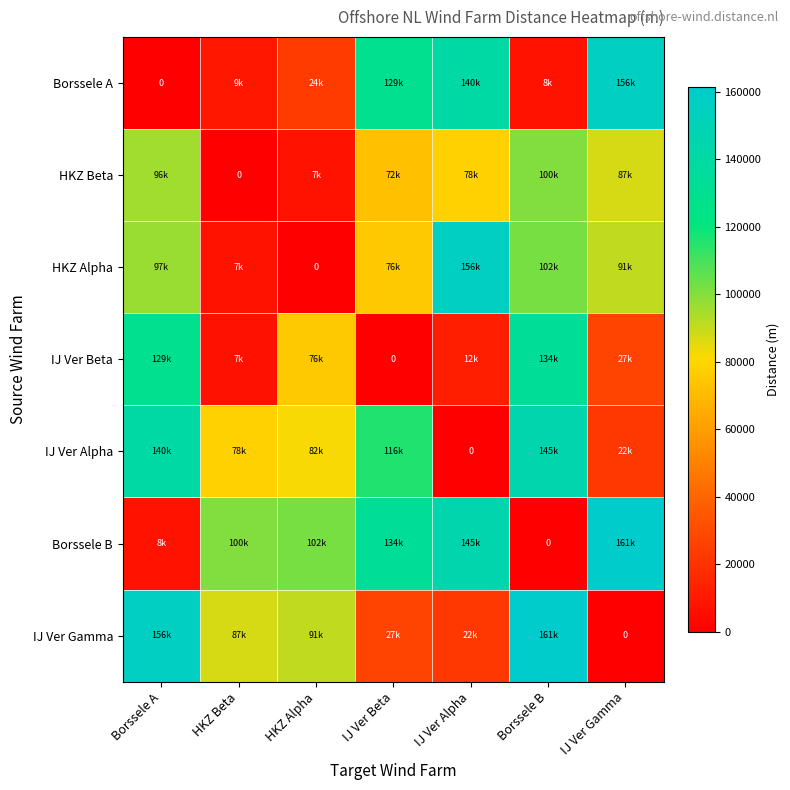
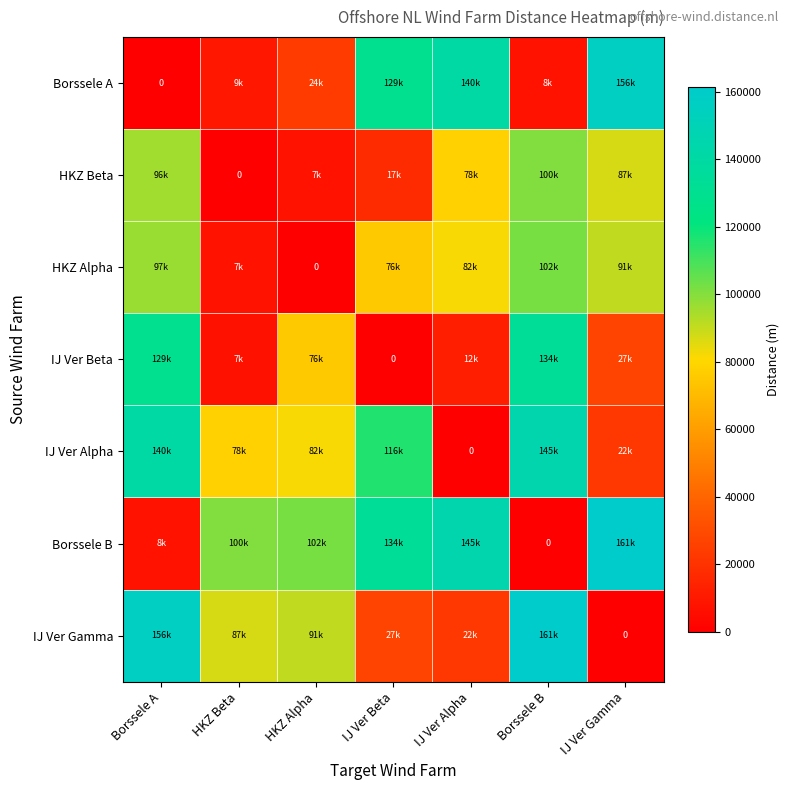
  {
    "Borssele A": {
      "Borssele A": "0",
      "HKZ Beta": "9k",
      "HKZ Alpha": "24k",
      "IJ Ver Beta": "129k",
      "IJ Ver Alpha": "140k",
      "Borssele B": "8k",
      "IJ Ver Gamma": "156k"
    },
    "HKZ Beta": {
      "Borssele A": "96k",
      "HKZ Beta": "0",
      "HKZ Alpha": "7k",
-     "IJ Ver Beta": "72k",
+     "IJ Ver Beta": "17k",
      "IJ Ver Alpha": "78k",
      "Borssele B": "100k",
      "IJ Ver Gamma": "87k"
    },
    "HKZ Alpha": {
      "Borssele A": "97k",
      "HKZ Beta": "7k",
      "HKZ Alpha": "0",
      "IJ Ver Beta": "76k",
-     "IJ Ver Alpha": "156k",
+     "IJ Ver Alpha": "82k",
      "Borssele B": "102k",
      "IJ Ver Gamma": "91k"
    },
    "IJ Ver Beta": {
      "Borssele A": "129k",
      "HKZ Beta": "7k",
      "HKZ Alpha": "76k",
      "IJ Ver Beta": "0",
      "IJ Ver Alpha": "12k",
      "Borssele B": "134k",
      "IJ Ver Gamma": "27k"
    },
    "IJ Ver Alpha": {
      "Borssele A": "140k",
      "HKZ Beta": "78k",
      "HKZ Alpha": "82k",
      "IJ Ver Beta": "116k",
      "IJ Ver Alpha": "0",
      "Borssele B": "145k",
      "IJ Ver Gamma": "22k"
    },
    "Borssele B": {
      "Borssele A": "8k",
      "HKZ Beta": "100k",
      "HKZ Alpha": "102k",
      "IJ Ver Beta": "134k",
      "IJ Ver Alpha": "145k",
      "Borssele B": "0",
      "IJ Ver Gamma": "161k"
    },
    "IJ Ver Gamma": {
      "Borssele A": "156k",
      "HKZ Beta": "87k",
      "HKZ Alpha": "91k",
      "IJ Ver Beta": "27k",
      "IJ Ver Alpha": "22k",
      "Borssele B": "161k",
      "IJ Ver Gamma": "0"
    }
  }
